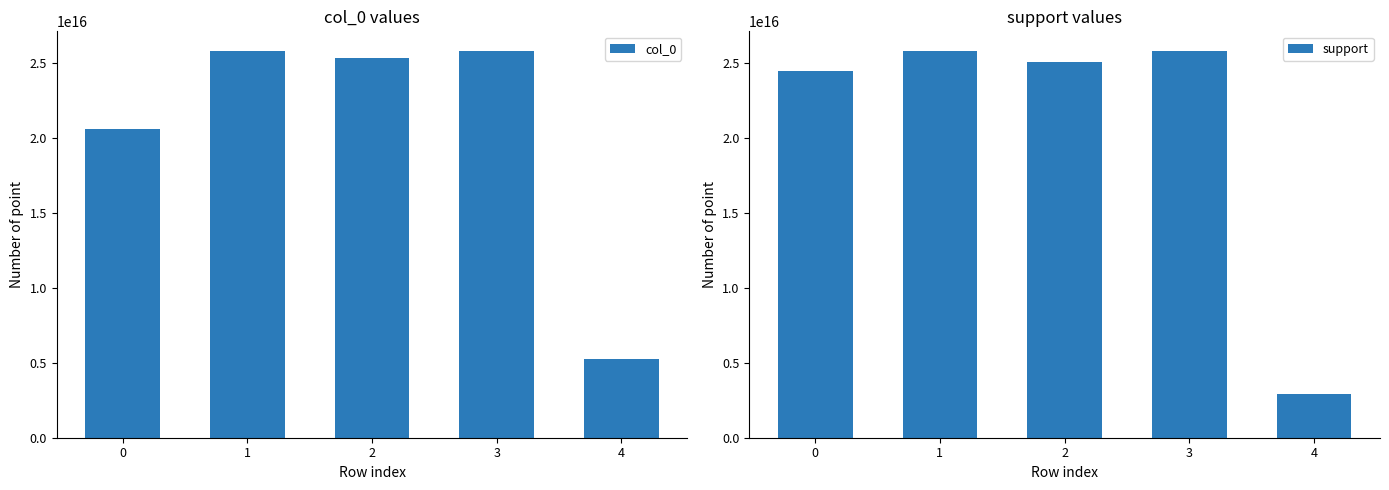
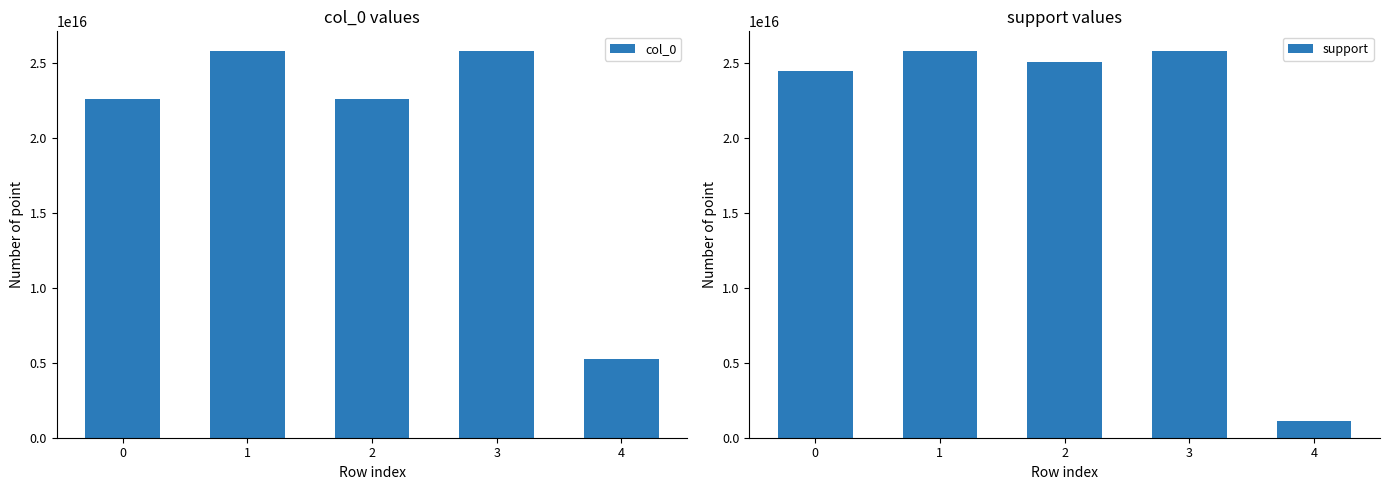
  {
    "col_0 values": {
-     "0": 20600000000000000,
+     "0": 22600000000000000,
      "1": 25800000000000000,
-     "2": 25300000000000000,
+     "2": 22600000000000000,
      "3": 25800000000000000,
      "4": 5200000000000000
    },
    "support values": {
      "0": 24400000000000000,
      "1": 25800000000000000,
      "2": 25000000000000000,
      "3": 25800000000000000,
-     "4": 2900000000000000
+     "4": 1100000000000000
    }
  }
